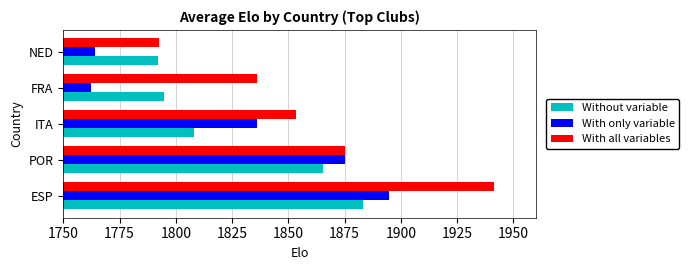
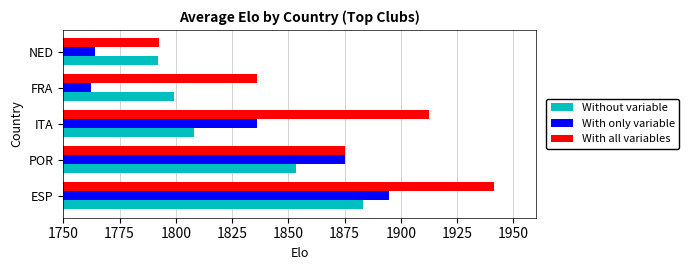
  {
    "Without variable": {
      "NED": 1792,
-     "FRA": 1795,
+     "FRA": 1799,
      "ITA": 1808,
-     "POR": 1866,
+     "POR": 1853,
      "ESP": 1883
    },
    "With only variable": {
      "NED": 1764,
      "FRA": 1763,
      "ITA": 1836,
      "POR": 1875,
      "ESP": 1895
    },
    "With all variables": {
      "NED": 1792,
      "FRA": 1836,
-     "ITA": 1853,
+     "ITA": 1912,
      "POR": 1875,
      "ESP": 1941
    }
  }
